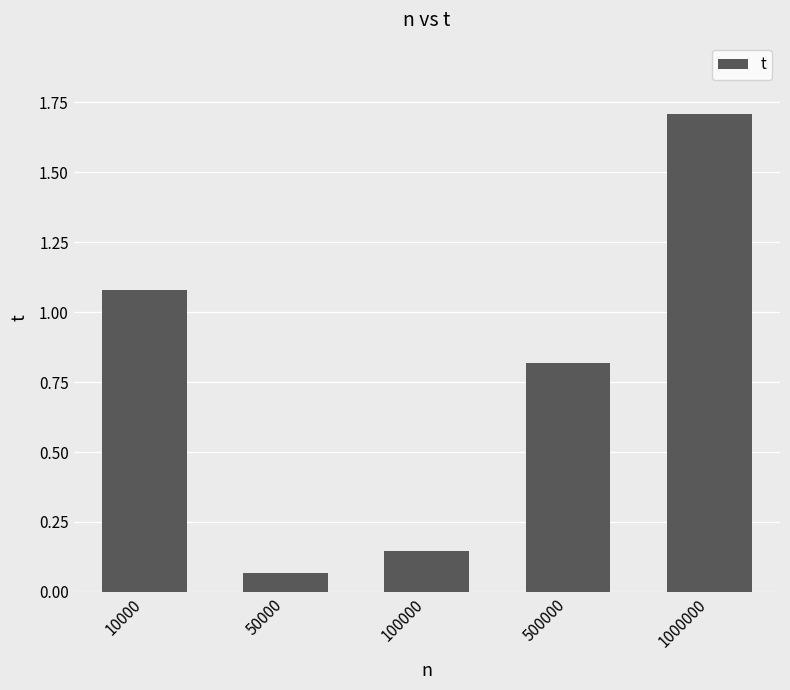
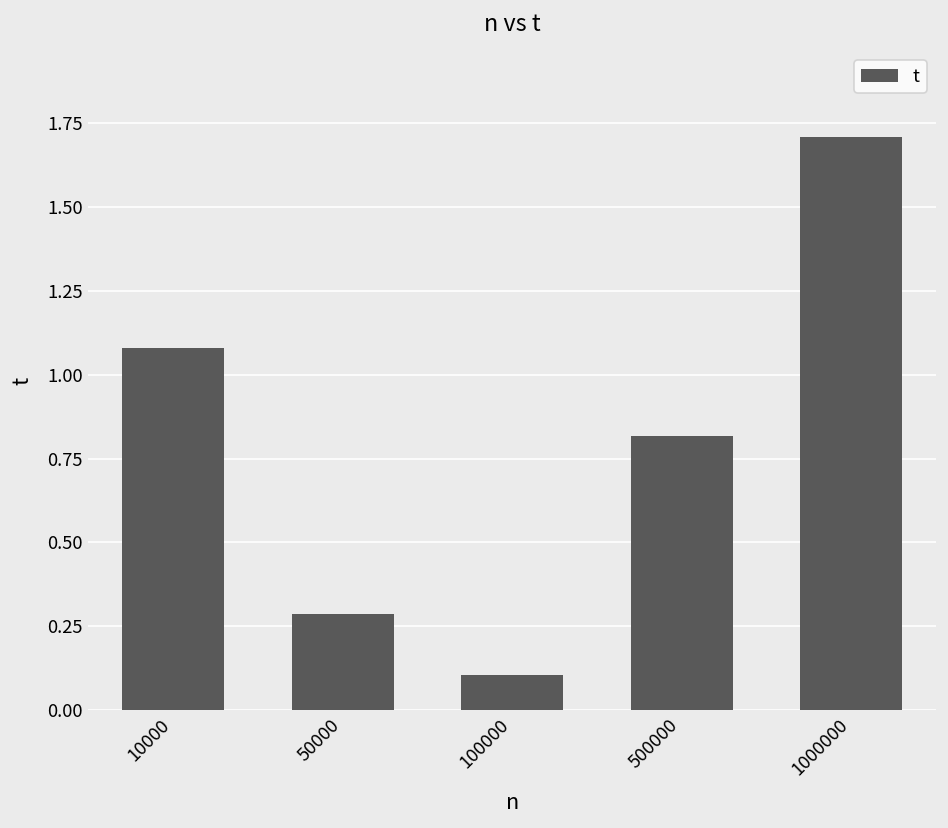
  {
    "10000": 1.08,
-   "50000": 0.07,
-   "100000": 0.15,
+   "50000": 0.29,
+   "100000": 0.10,
    "500000": 0.82,
    "1000000": 1.71
  }
